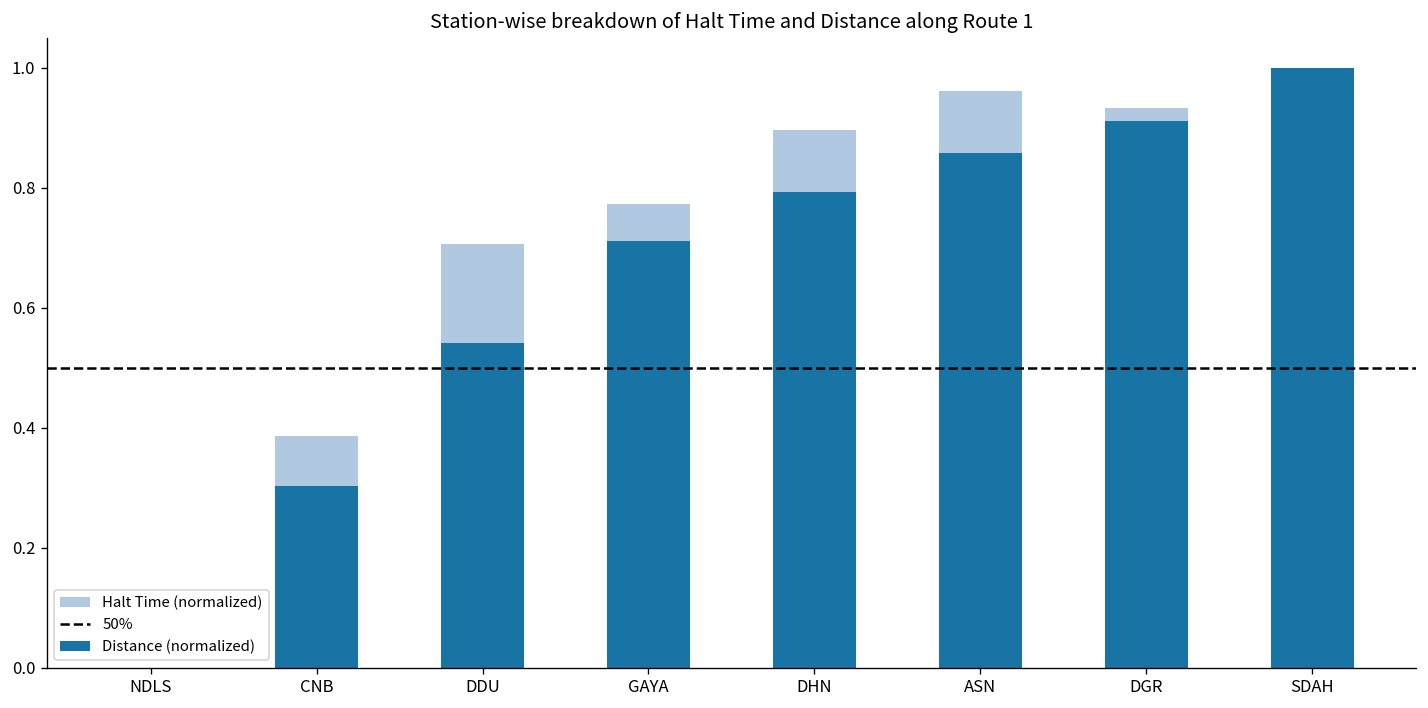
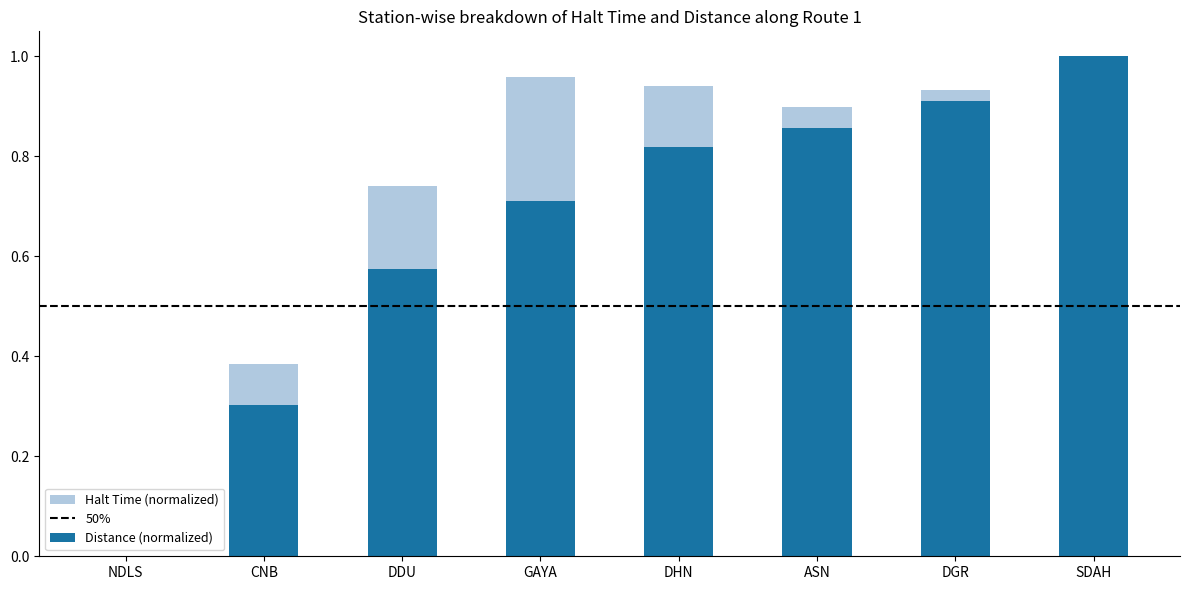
  {
    "Distance (normalized)": {
      "NDLS": 0.00,
      "CNB": 0.30,
-     "DDU": 0.54,
+     "DDU": 0.57,
      "GAYA": 0.71,
-     "DHN": 0.79,
+     "DHN": 0.82,
      "ASN": 0.86,
      "DGR": 0.91,
      "SDAH": 1.00
    },
    "Halt Time (normalized)": {
      "NDLS": 0.00,
      "CNB": 0.08,
      "DDU": 0.17,
-     "GAYA": 0.06,
-     "DHN": 0.10,
-     "ASN": 0.10,
+     "GAYA": 0.25,
+     "DHN": 0.12,
+     "ASN": 0.04,
      "DGR": 0.02,
      "SDAH": 0.00
    }
  }
